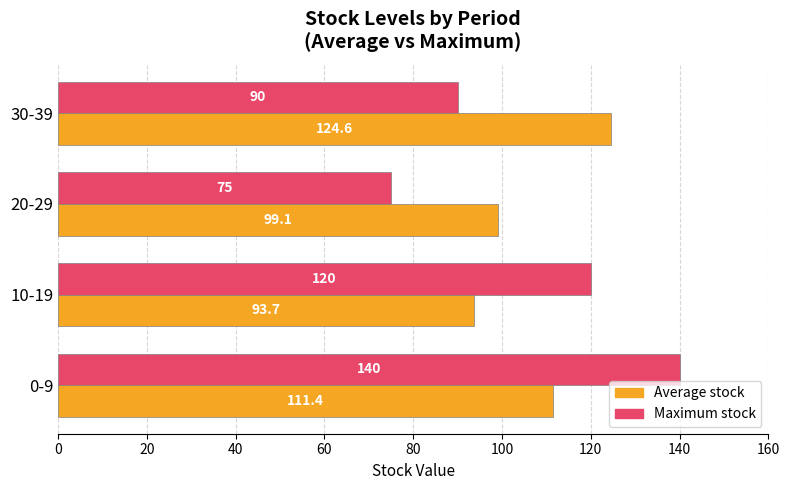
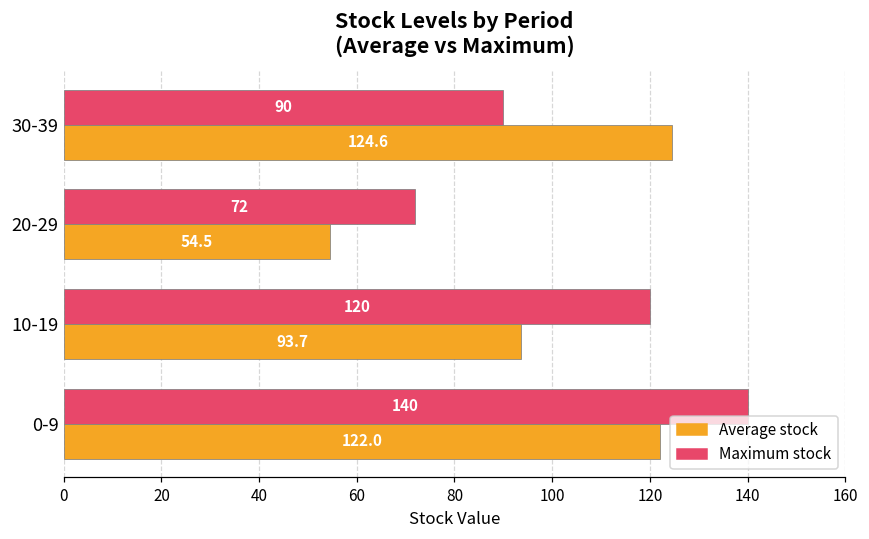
  {
    "Maximum stock": {
      "30-39": 90,
-     "20-29": 75,
+     "20-29": 72,
      "10-19": 120,
      "0-9": 140
    },
    "Average stock": {
      "30-39": 124.6,
-     "20-29": 99.1,
+     "20-29": 54.5,
      "10-19": 93.7,
-     "0-9": 111.4
+     "0-9": 122.0
    }
  }
